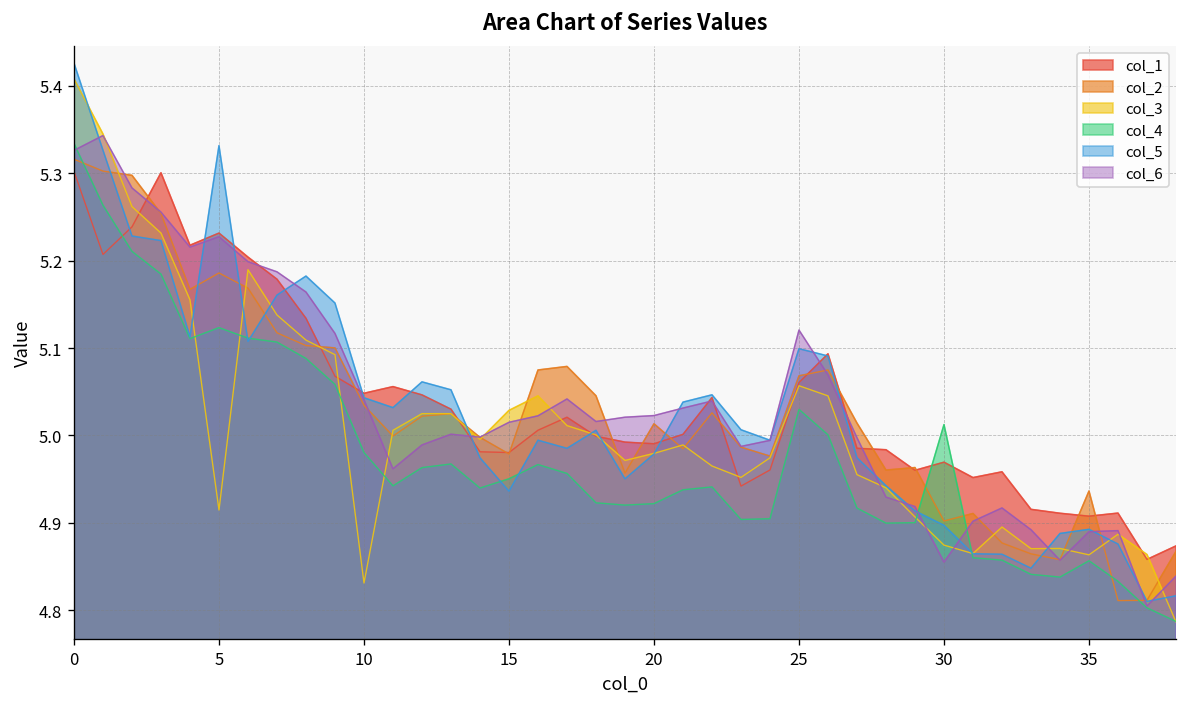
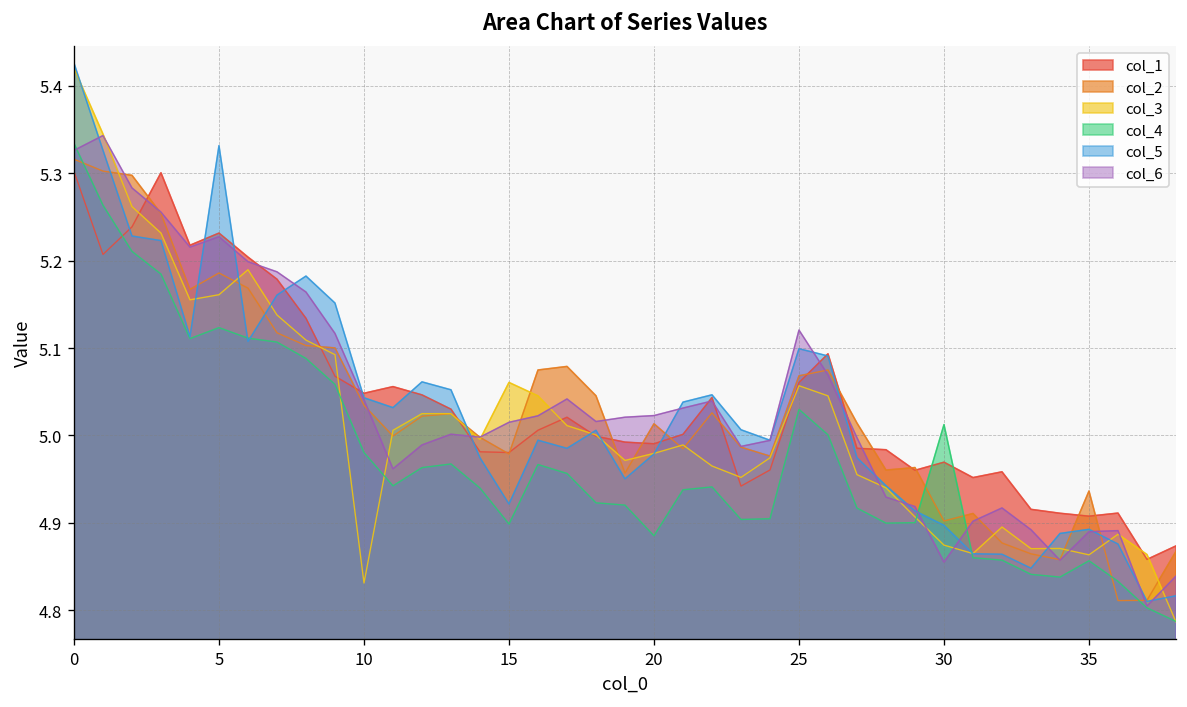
  {
    "col_3": {
-     "0": 5.41,
-     "5": 4.91,
+     "0": 5.42,
+     "5": 5.16,
      "10": 4.83,
-     "15": 5.03,
+     "15": 5.06,
      "25": 5.06,
      "30": 4.87,
      "35": 4.86
    },
    "col_4": {
      "0": 5.33,
      "5": 5.12,
      "10": 4.98,
-     "15": 4.95,
-     "20": 4.92,
+     "15": 4.90,
+     "20": 4.89,
      "25": 5.03,
      "30": 5.01,
      "35": 4.86
    },
    "col_5": {
      "0": 5.43,
      "5": 5.33,
-     "15": 4.94,
+     "15": 4.92,
      "25": 5.10,
      "30": 4.90
    },
    "col_6": {
      "0": 5.33,
      "5": 5.23,
      "15": 5.02,
      "20": 5.02,
      "25": 5.12,
      "30": 4.86
    }
  }
